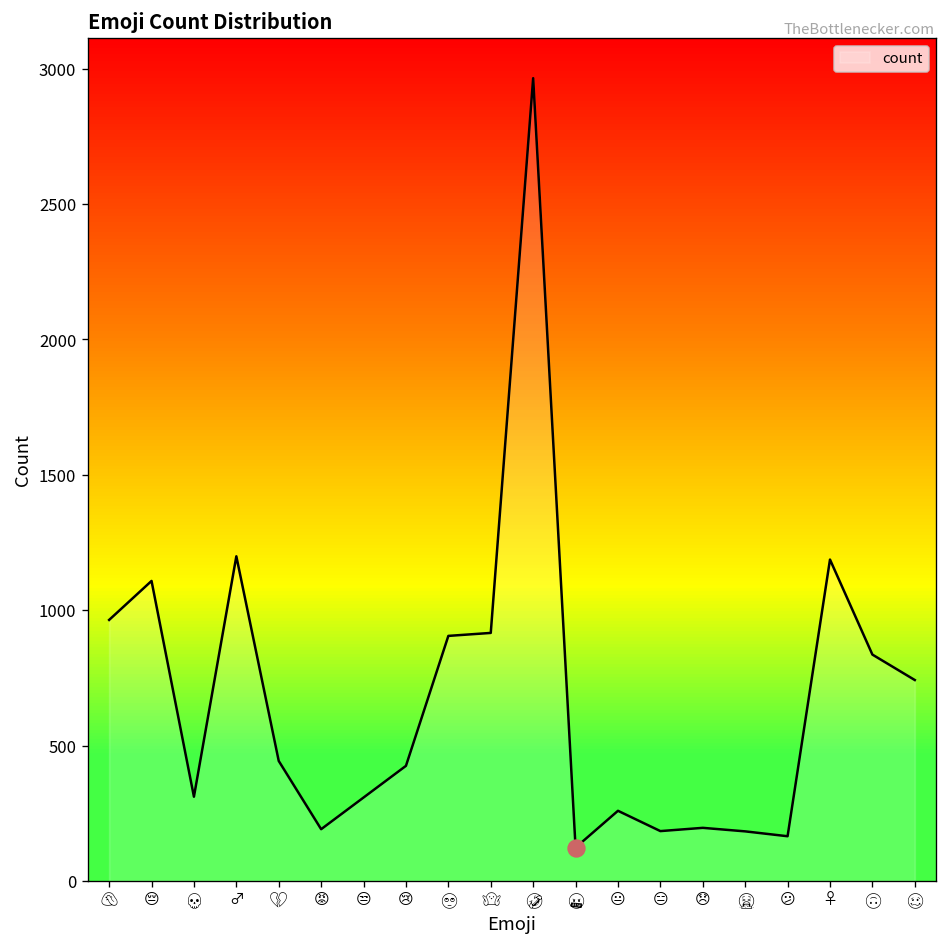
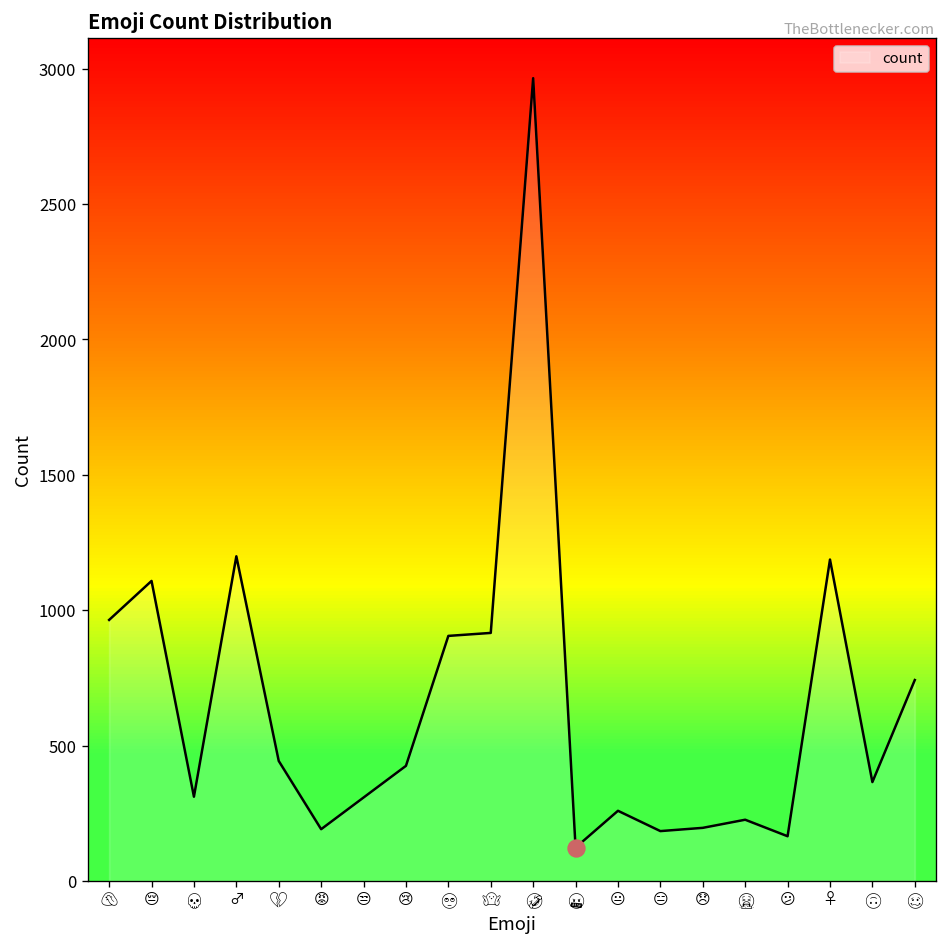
  {
    "count": {
      "🤦": 960,
      "😔": 1110,
      "💀": 310,
      "♂": 1200,
      "💔": 440,
      "😡": 190,
      "😒": 310,
      "😢": 430,
      "🙄": 910,
      "🤷": 920,
      "🤣": 2970,
      "😐": 260,
      "😑": 180,
      "😞": 200,
-     "🤮": 180,
+     "🤮": 230,
      "😕": 170,
      "♀": 1190,
-     "🙃": 840,
+     "🙃": 370,
      "🥴": 740
    }
  }
